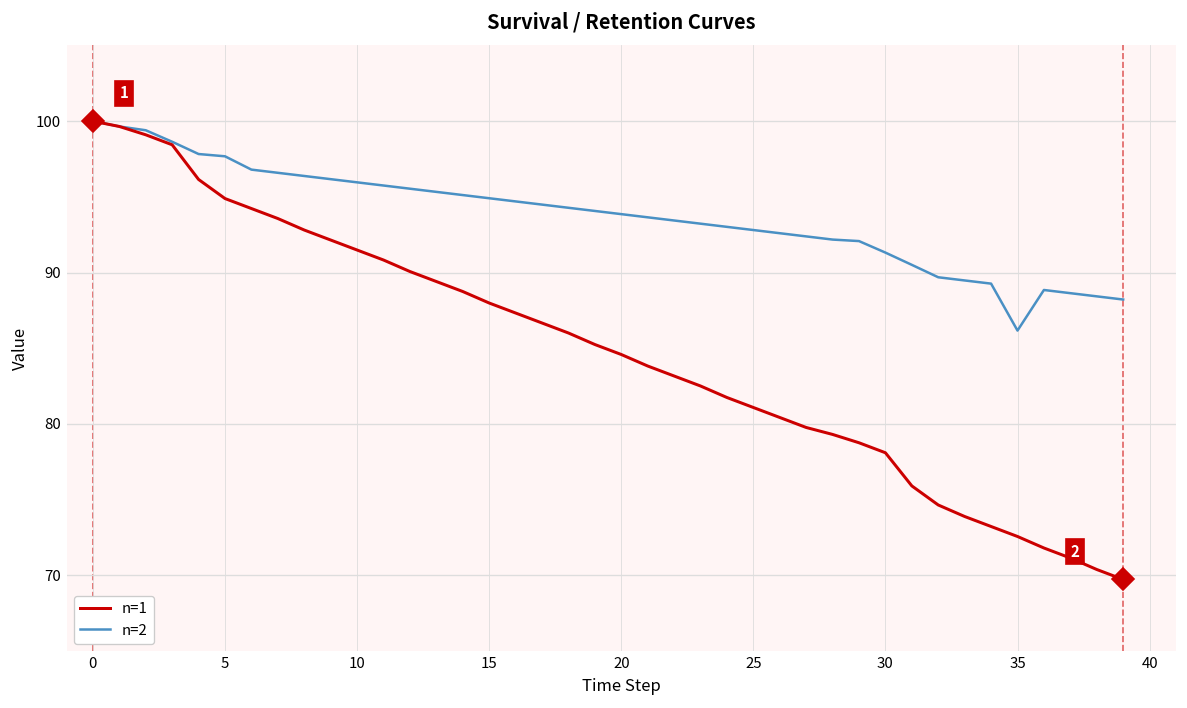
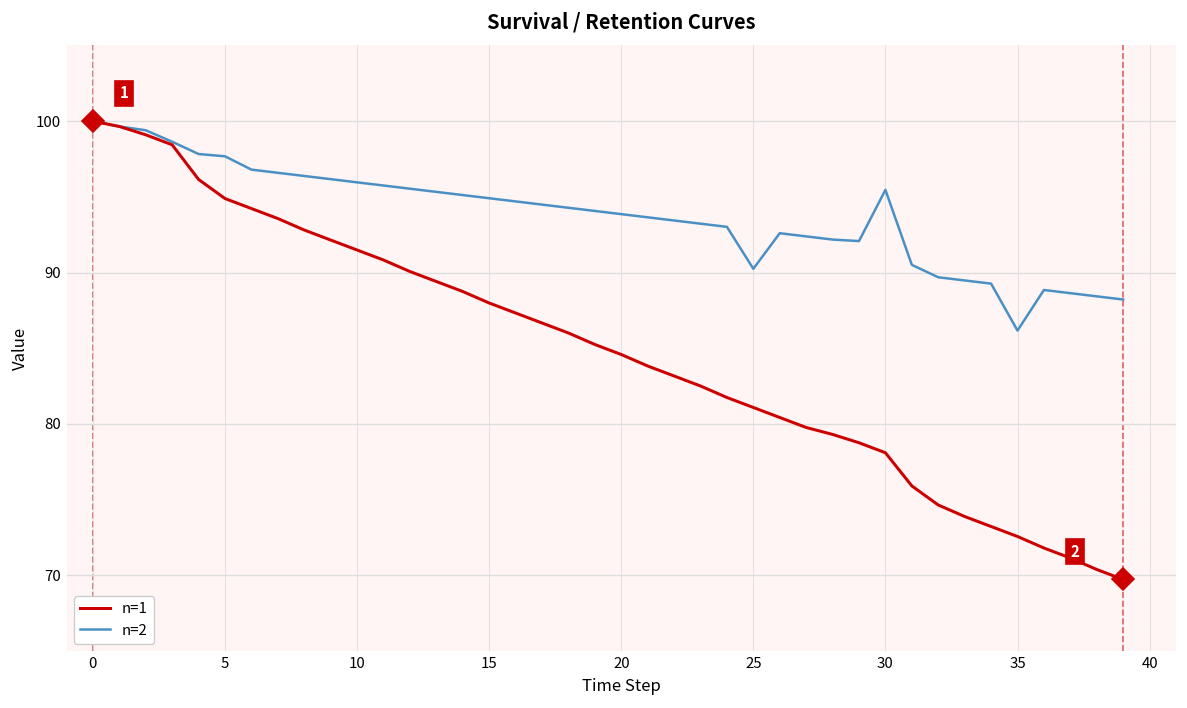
  {
    "n=2": {
      "5": 97.7,
      "10": 96.0,
      "15": 94.9,
      "20": 93.9,
-     "25": 92.8,
-     "30": 91.3,
+     "25": 90.3,
+     "30": 95.5,
      "35": 86.2
    }
  }
